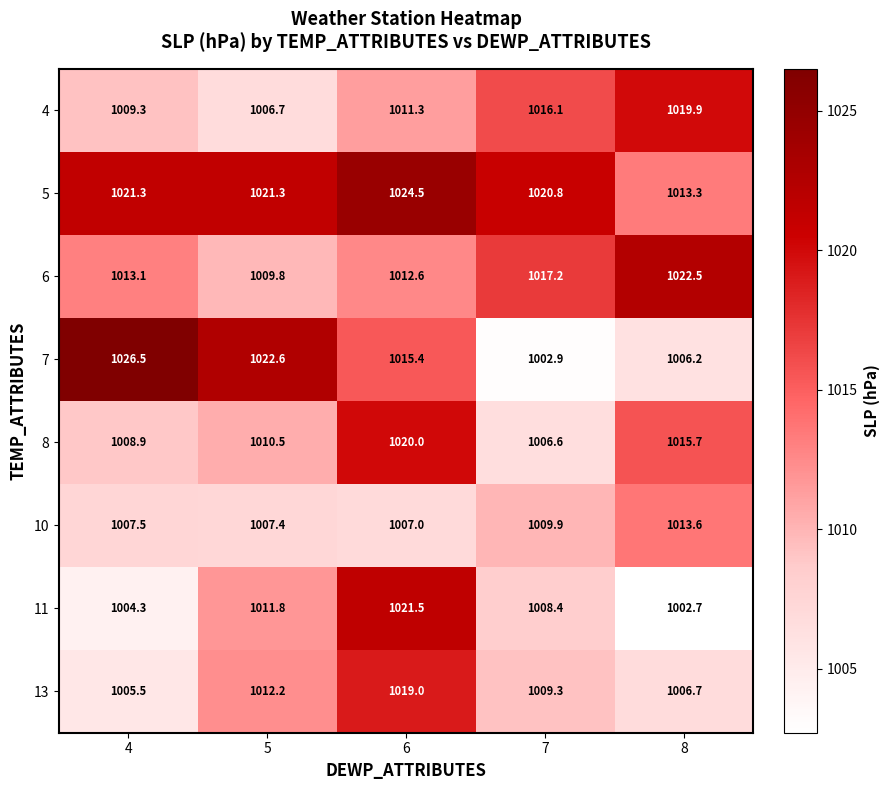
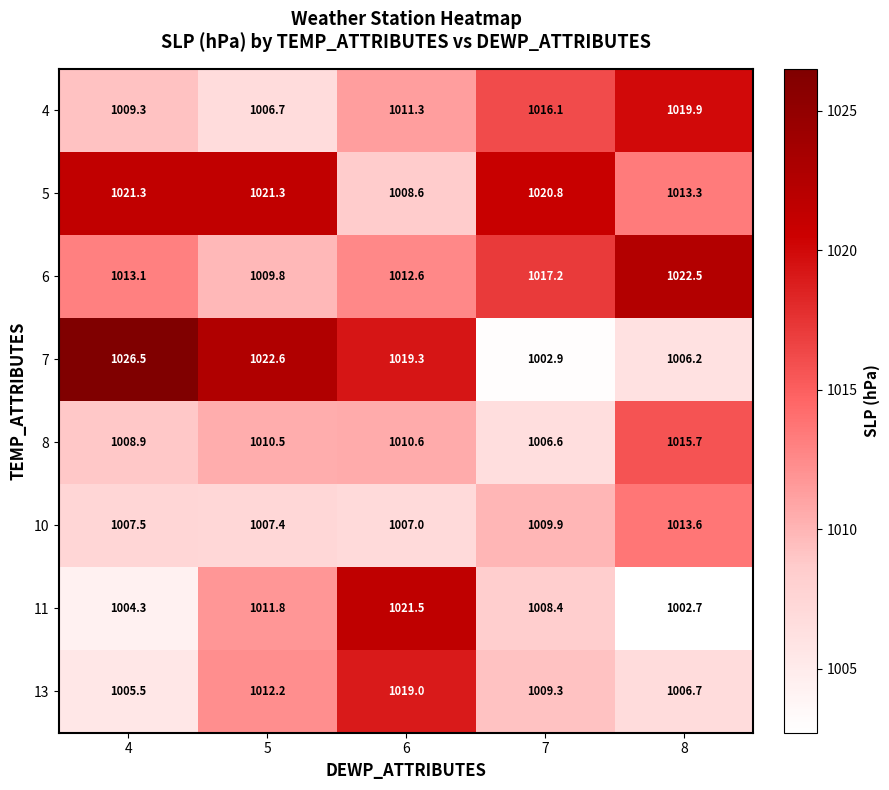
  {
    "4": {
      "4": 1009.3,
      "5": 1006.7,
      "6": 1011.3,
      "7": 1016.1,
      "8": 1019.9
    },
    "5": {
      "4": 1021.3,
      "5": 1021.3,
-     "6": 1024.5,
+     "6": 1008.6,
      "7": 1020.8,
      "8": 1013.3
    },
    "6": {
      "4": 1013.1,
      "5": 1009.8,
      "6": 1012.6,
      "7": 1017.2,
      "8": 1022.5
    },
    "7": {
      "4": 1026.5,
      "5": 1022.6,
-     "6": 1015.4,
+     "6": 1019.3,
      "7": 1002.9,
      "8": 1006.2
    },
    "8": {
      "4": 1008.9,
      "5": 1010.5,
-     "6": 1020.0,
+     "6": 1010.6,
      "7": 1006.6,
      "8": 1015.7
    },
    "10": {
      "4": 1007.5,
      "5": 1007.4,
      "6": 1007.0,
      "7": 1009.9,
      "8": 1013.6
    },
    "11": {
      "4": 1004.3,
      "5": 1011.8,
      "6": 1021.5,
      "7": 1008.4,
      "8": 1002.7
    },
    "13": {
      "4": 1005.5,
      "5": 1012.2,
      "6": 1019.0,
      "7": 1009.3,
      "8": 1006.7
    }
  }
